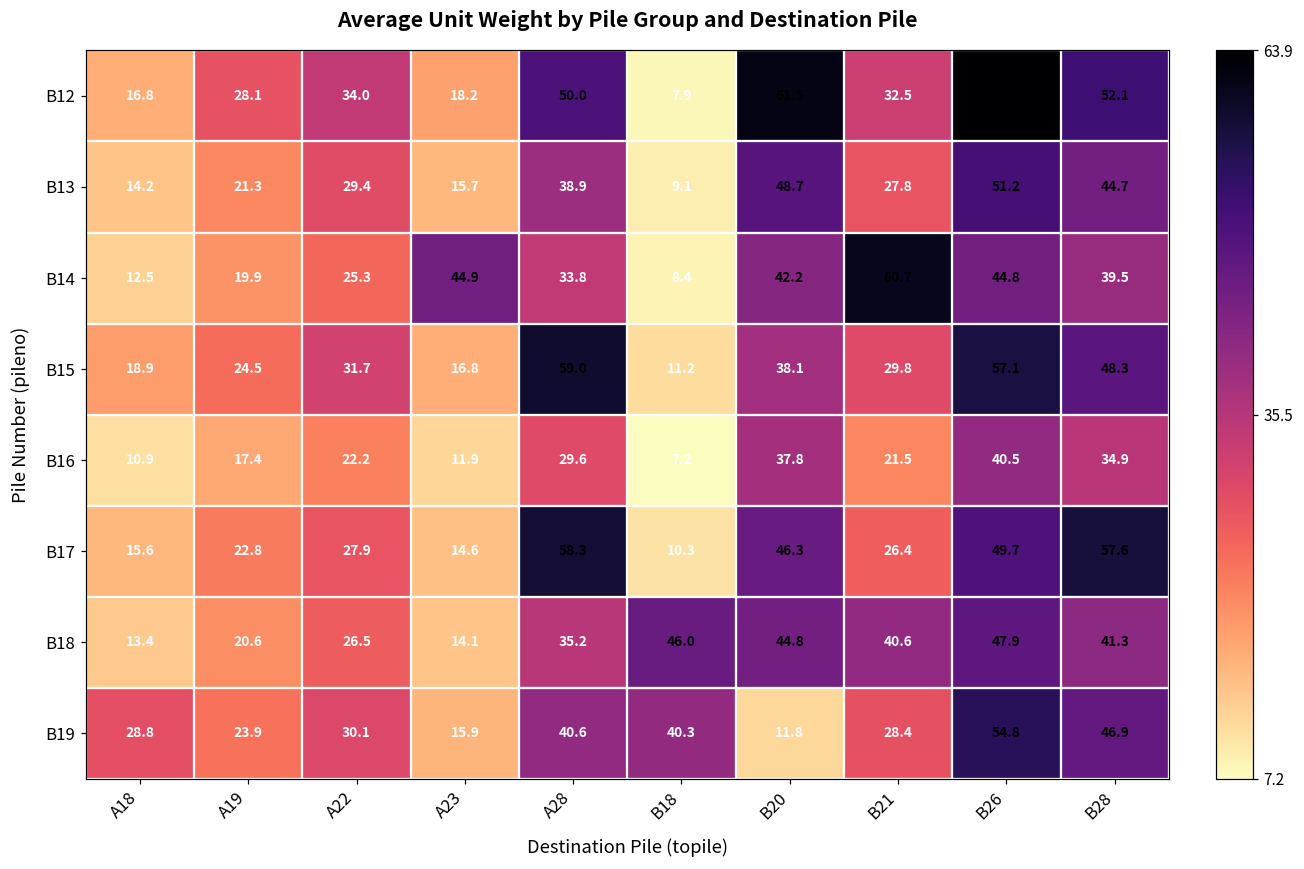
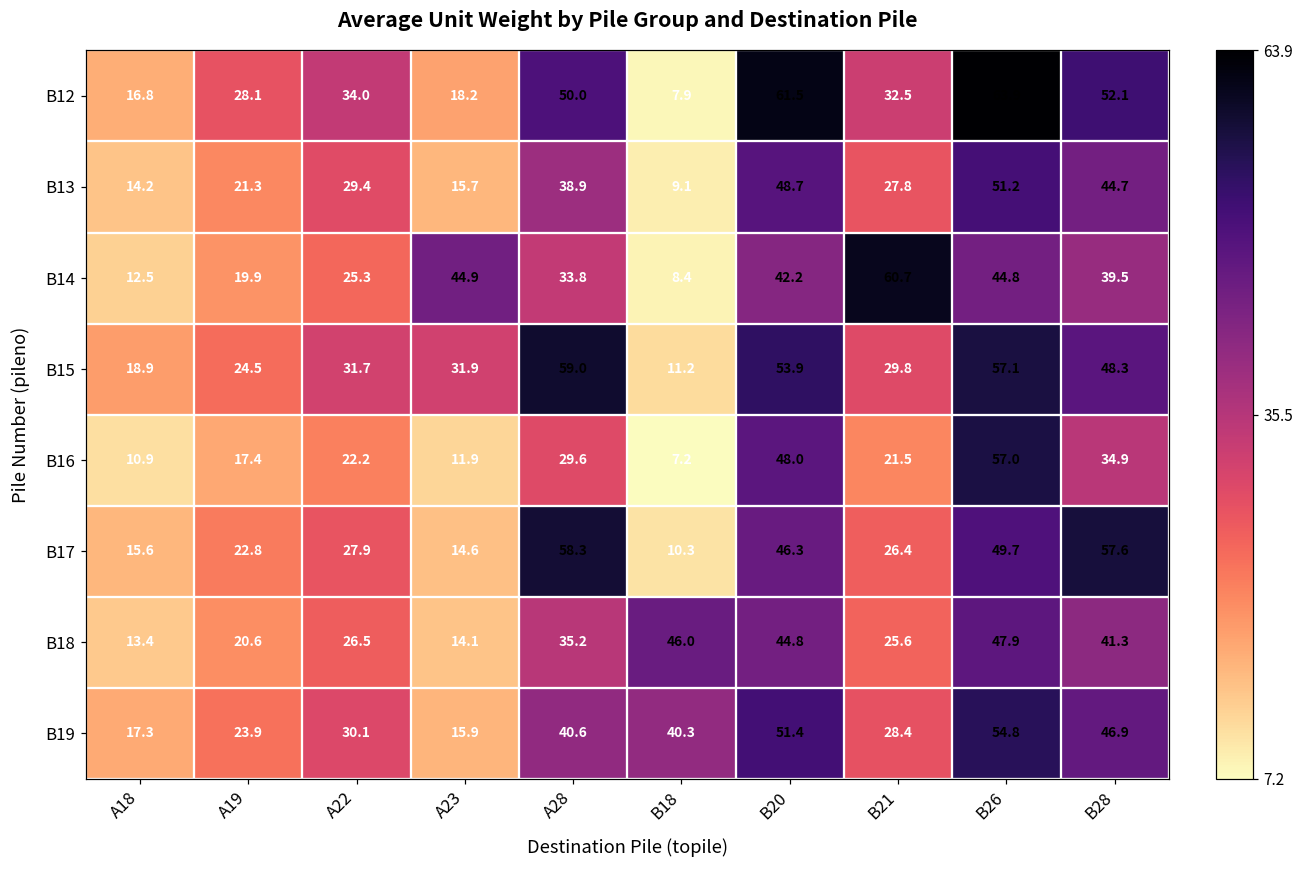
  {
    "B12": {
      "A18": 16.8,
      "A19": 28.1,
      "A22": 34.0,
      "A23": 18.2,
      "A28": 50.0,
      "B18": 7.9,
      "B21": 32.5,
      "B28": 52.1
    },
    "B13": {
      "A18": 14.2,
      "A19": 21.3,
      "A22": 29.4,
      "A23": 15.7,
      "A28": 38.9,
      "B18": 9.1,
      "B20": 48.7,
      "B21": 27.8,
      "B26": 51.2,
      "B28": 44.7
    },
    "B14": {
      "A18": 12.5,
      "A19": 19.9,
      "A22": 25.3,
      "A23": 44.9,
      "A28": 33.8,
      "B18": 8.4,
      "B20": 42.2,
      "B26": 44.8,
      "B28": 39.5
    },
    "B15": {
      "A18": 18.9,
      "A19": 24.5,
      "A22": 31.7,
-     "A23": 16.8,
+     "A23": 31.9,
      "B18": 11.2,
-     "B20": 38.1,
+     "B20": 53.9,
      "B21": 29.8,
      "B26": 57.1,
      "B28": 48.3
    },
    "B16": {
      "A18": 10.9,
      "A19": 17.4,
      "A22": 22.2,
      "A23": 11.9,
      "A28": 29.6,
      "B18": 7.2,
-     "B20": 37.8,
+     "B20": 48.0,
      "B21": 21.5,
-     "B26": 40.5,
+     "B26": 57.0,
      "B28": 34.9
    },
    "B17": {
      "A18": 15.6,
      "A19": 22.8,
      "A22": 27.9,
      "A23": 14.6,
      "A28": 58.3,
      "B18": 10.3,
      "B20": 46.3,
      "B21": 26.4,
      "B26": 49.7,
      "B28": 57.6
    },
    "B18": {
      "A18": 13.4,
      "A19": 20.6,
      "A22": 26.5,
      "A23": 14.1,
      "A28": 35.2,
      "B18": 46.0,
      "B20": 44.8,
-     "B21": 40.6,
+     "B21": 25.6,
      "B26": 47.9,
      "B28": 41.3
    },
    "B19": {
-     "A18": 28.8,
+     "A18": 17.3,
      "A19": 23.9,
      "A22": 30.1,
      "A23": 15.9,
      "A28": 40.6,
      "B18": 40.3,
-     "B20": 11.8,
+     "B20": 51.4,
      "B21": 28.4,
      "B26": 54.8,
      "B28": 46.9
    }
  }
